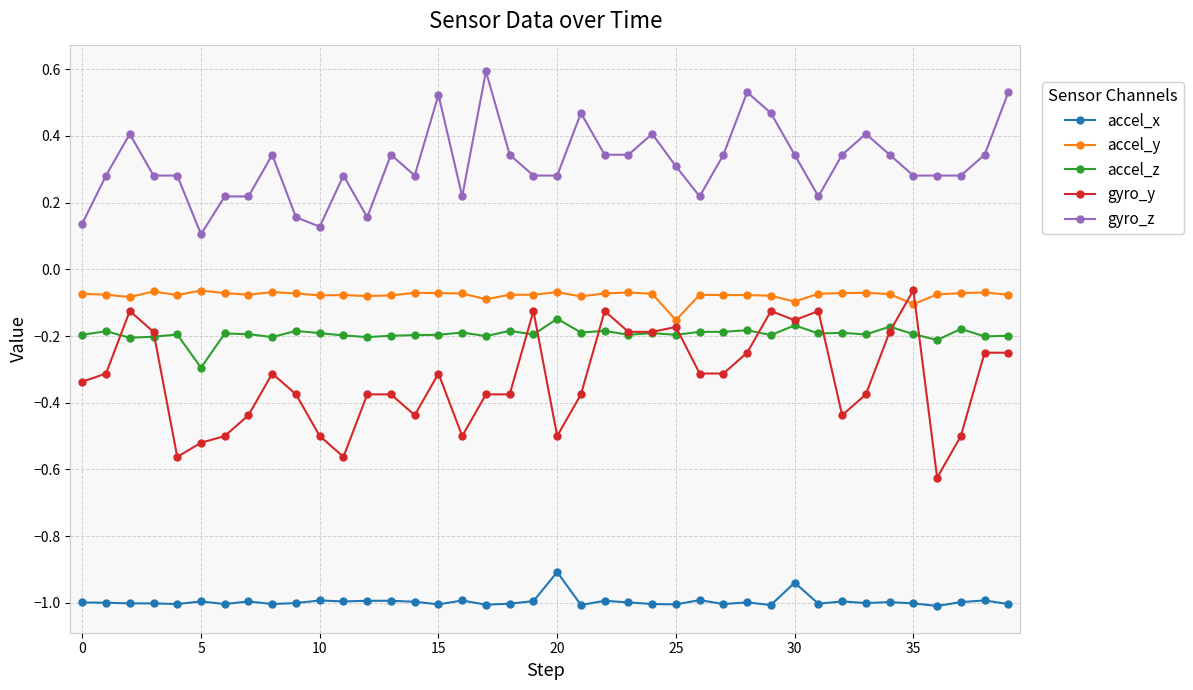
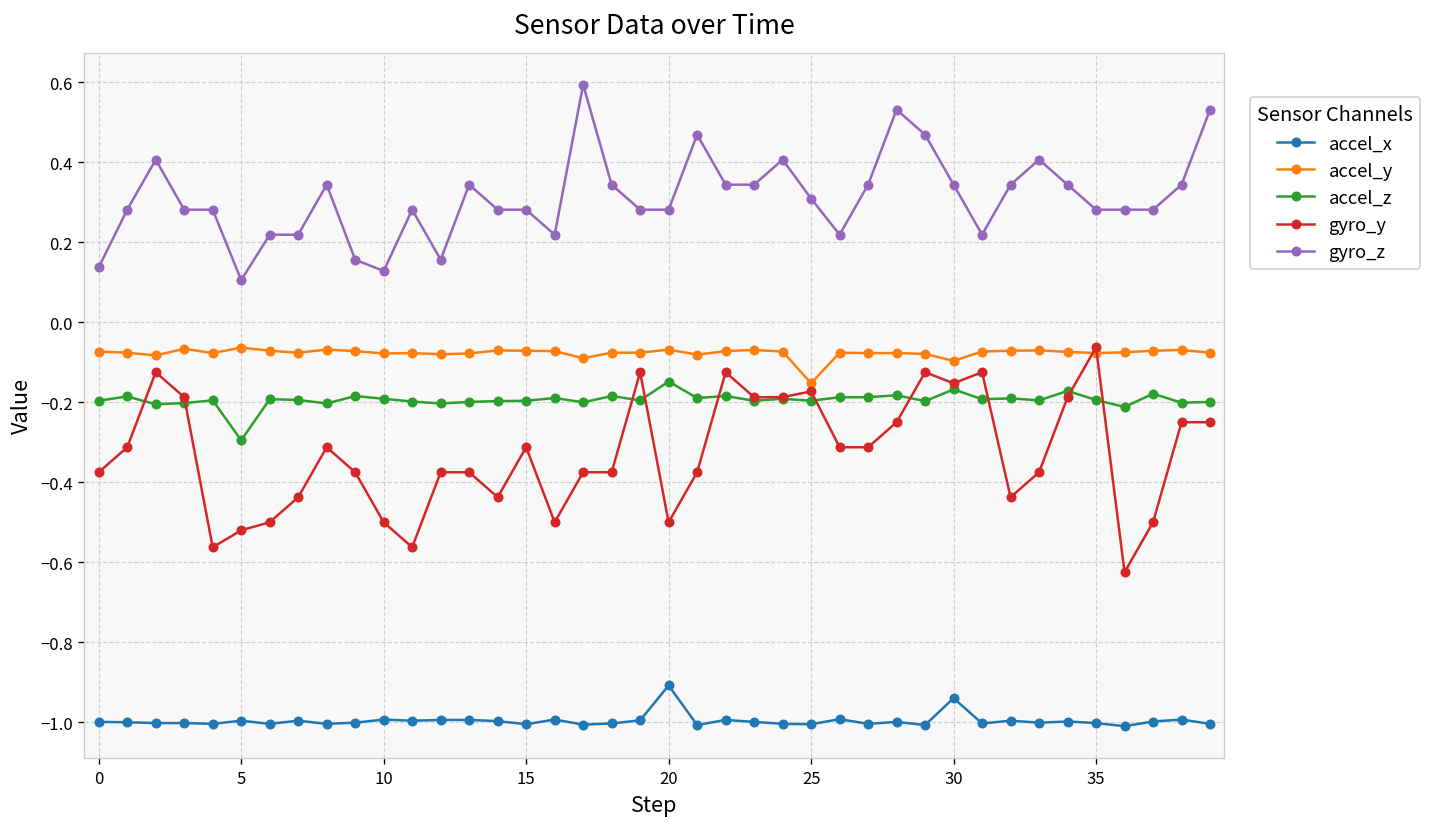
  {
    "accel_x": {
      "0": -1.00,
      "5": -1.00,
      "10": -0.99,
      "15": -1.00,
      "20": -0.91,
      "25": -1.00,
      "30": -0.94,
      "35": -1.00
    },
    "accel_y": {
      "0": -0.07,
      "5": -0.06,
      "10": -0.08,
      "15": -0.07,
      "20": -0.07,
      "25": -0.15,
      "30": -0.10,
-     "35": -0.10
+     "35": -0.08
    },
    "accel_z": {
      "0": -0.20,
      "5": -0.30,
      "10": -0.19,
      "15": -0.20,
      "20": -0.15,
      "25": -0.20,
      "30": -0.17,
      "35": -0.19
    },
    "gyro_y": {
-     "0": -0.34,
+     "0": -0.38,
      "5": -0.52,
      "10": -0.50,
      "15": -0.31,
      "20": -0.50,
      "25": -0.17,
      "30": -0.15,
      "35": -0.06
    },
    "gyro_z": {
      "0": 0.14,
      "5": 0.11,
      "10": 0.13,
-     "15": 0.52,
+     "15": 0.28,
      "20": 0.28,
      "25": 0.31,
      "30": 0.34,
      "35": 0.28
    }
  }
